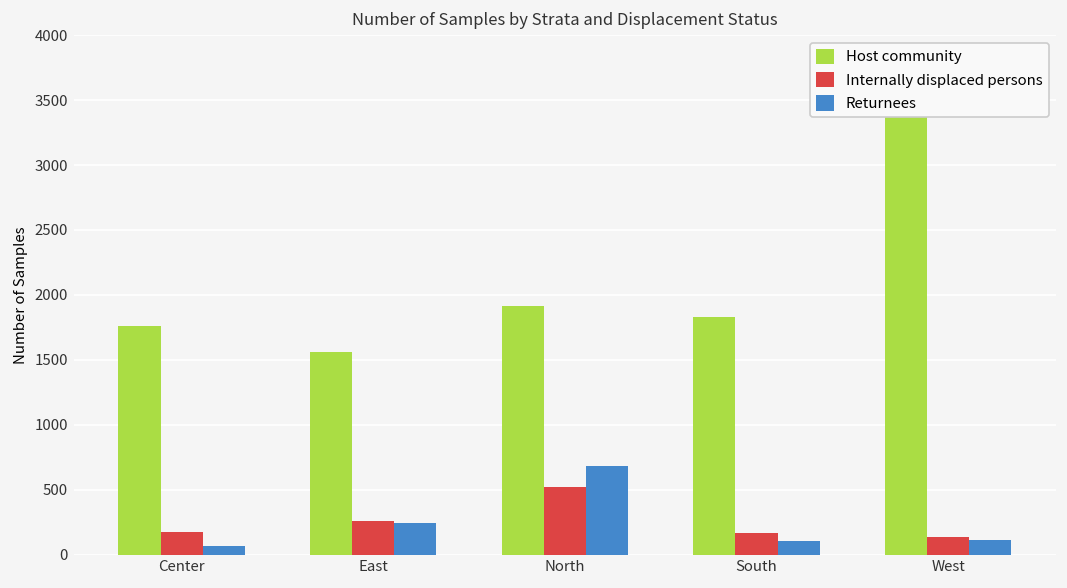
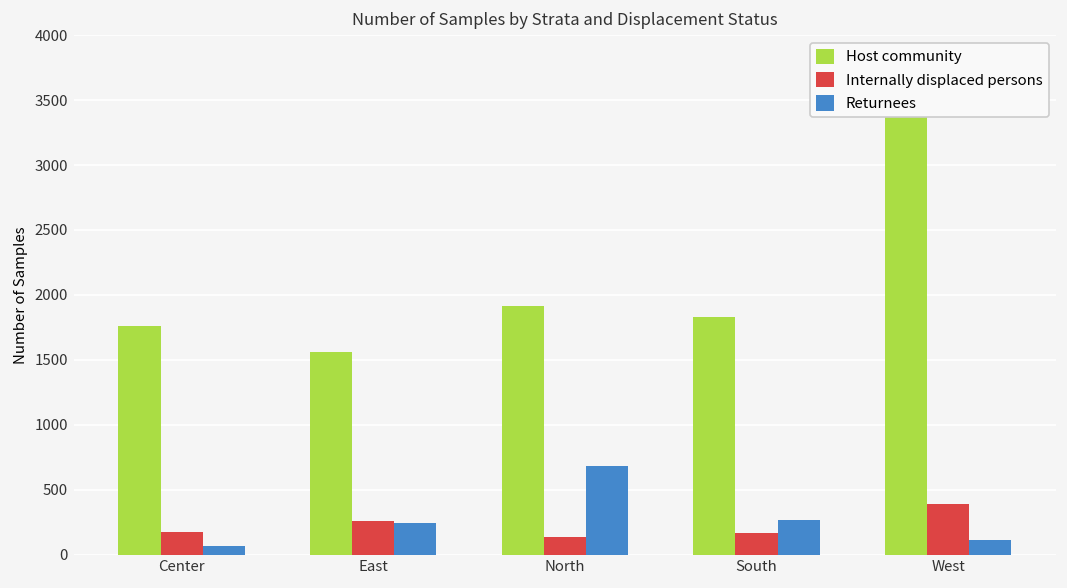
  {
    "Host community": {
      "Center": 1760,
      "East": 1560,
      "North": 1920,
      "South": 1830
    },
    "Internally displaced persons": {
      "Center": 170,
      "East": 260,
-     "North": 520,
+     "North": 140,
      "South": 170,
-     "West": 140
+     "West": 390
    },
    "Returnees": {
      "Center": 70,
      "East": 240,
      "North": 680,
-     "South": 100,
+     "South": 270,
      "West": 110
    }
  }
